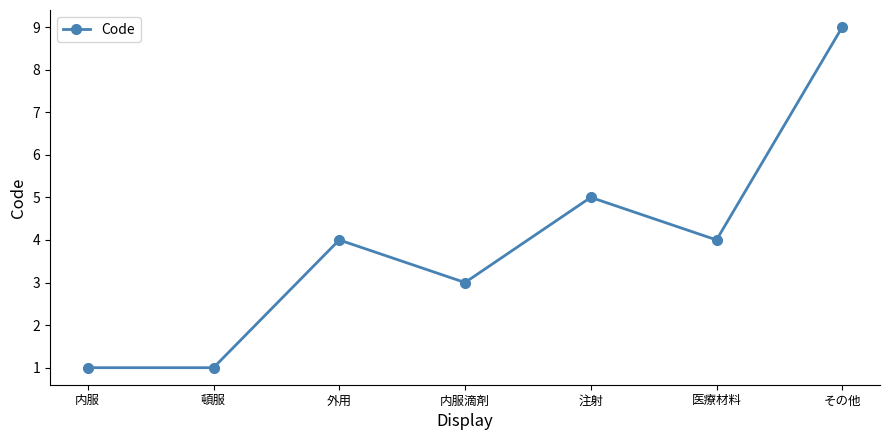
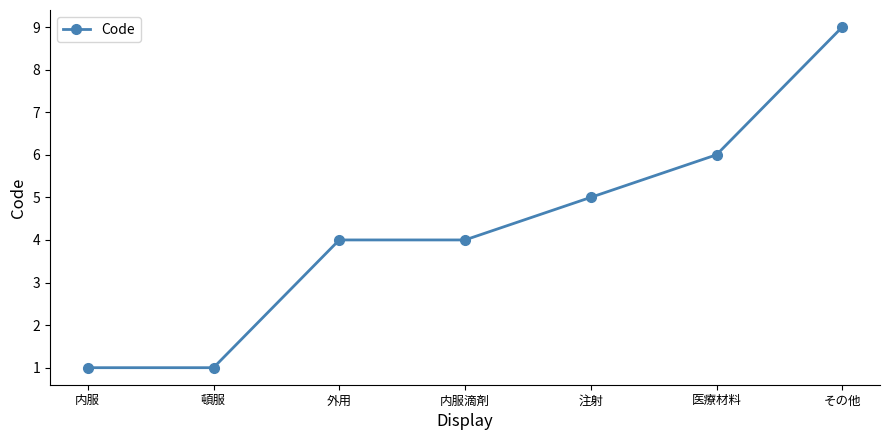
  {
    "内服": 1,
    "頓服": 1,
    "外用": 4,
-   "内服滴剤": 3,
+   "内服滴剤": 4,
    "注射": 5,
-   "医療材料": 4,
+   "医療材料": 6,
    "その他": 9
  }
